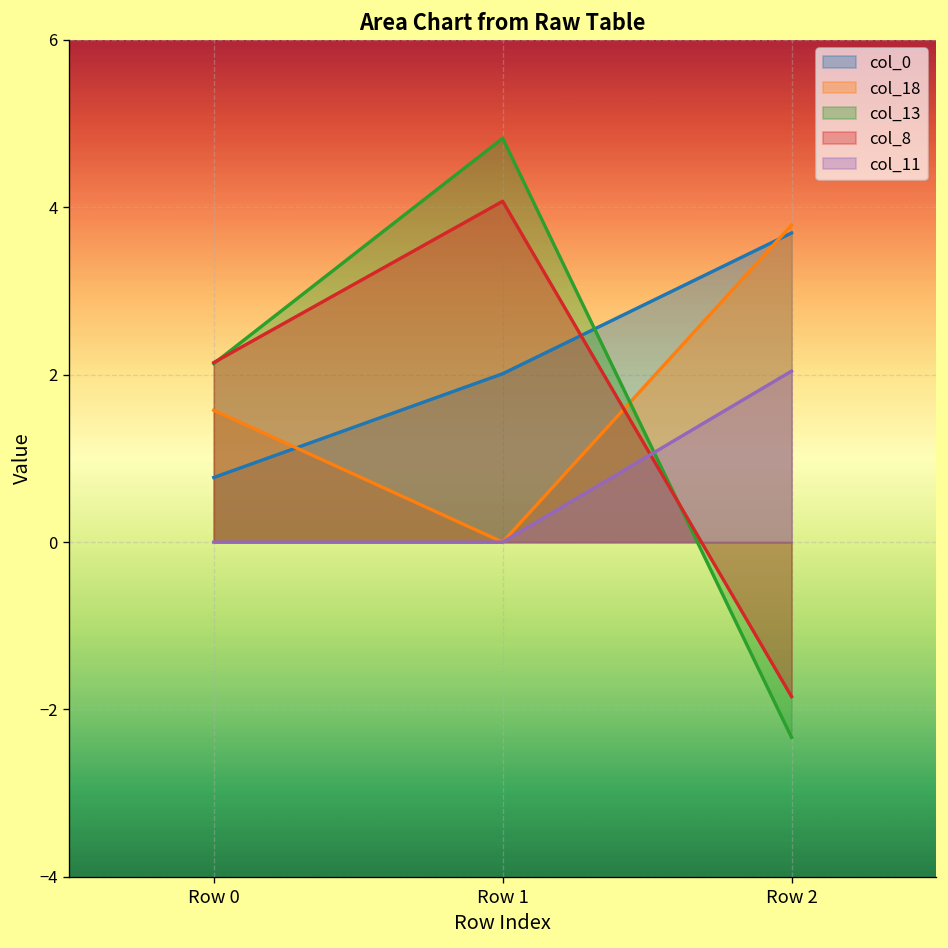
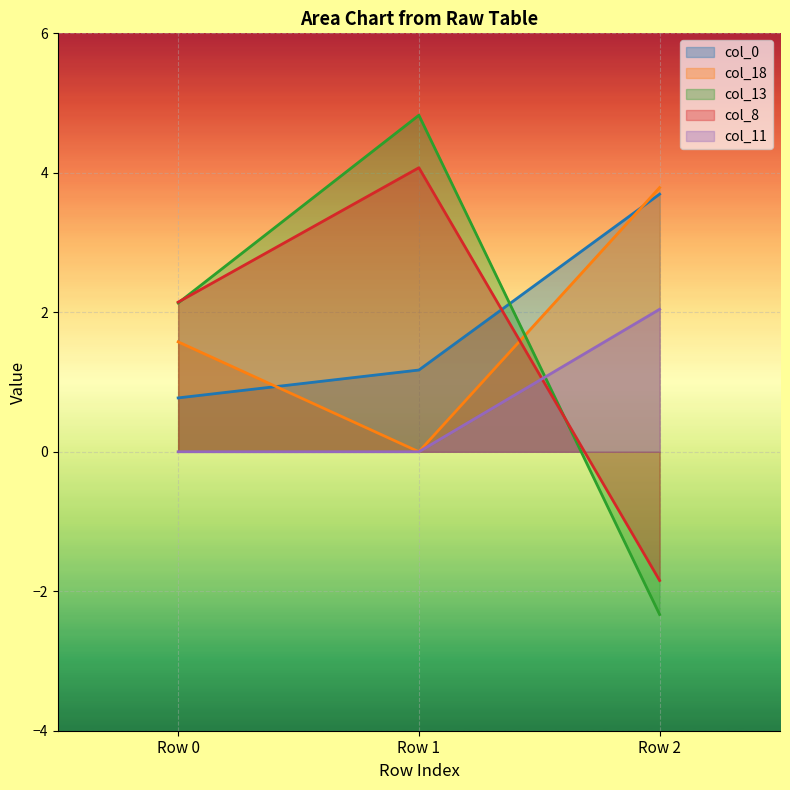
  {
    "col_0": {
      "Row 0": 0.8,
-     "Row 1": 2.0,
+     "Row 1": 1.2,
      "Row 2": 3.7
    },
    "col_11": {
      "Row 0": 0.0,
      "Row 2": 2.0
    }
  }
